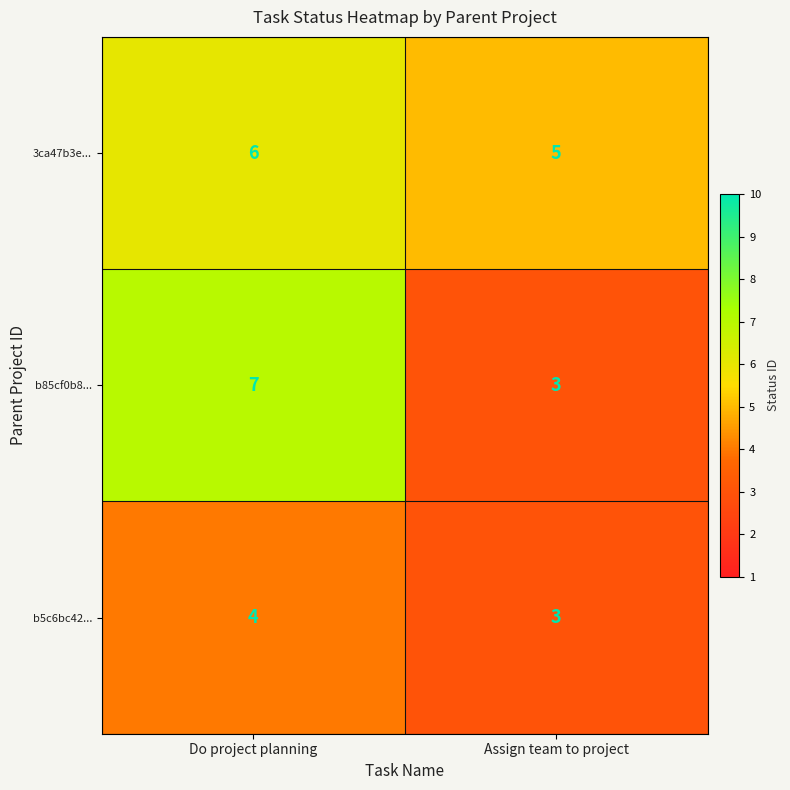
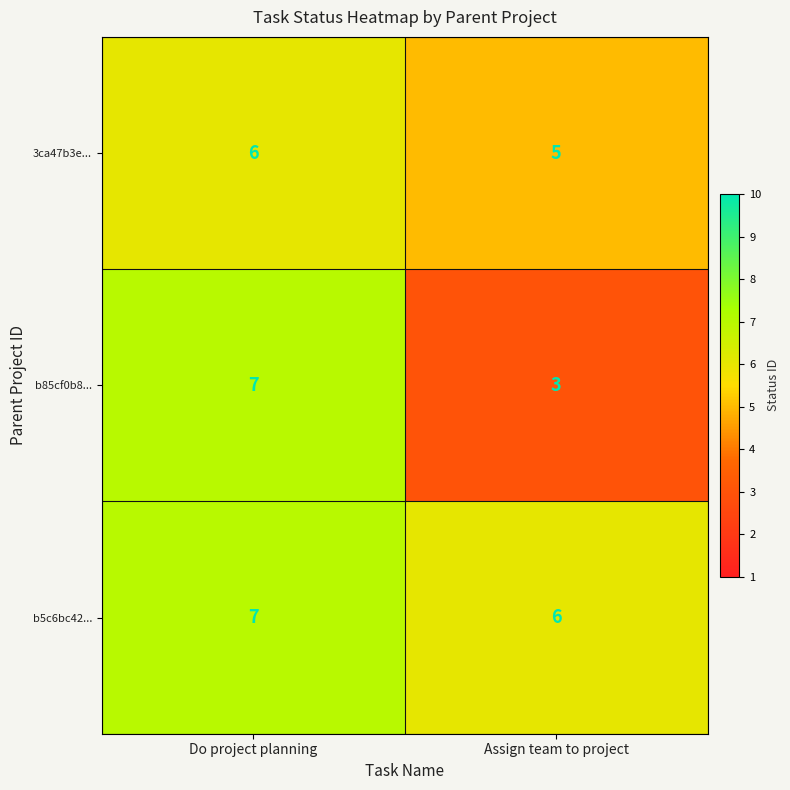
  {
    "3ca47b3e...": {
      "Do project planning": 6,
      "Assign team to project": 5
    },
    "b85cf0b8...": {
      "Do project planning": 7,
      "Assign team to project": 3
    },
    "b5c6bc42...": {
-     "Do project planning": 4,
-     "Assign team to project": 3
+     "Do project planning": 7,
+     "Assign team to project": 6
    }
  }
